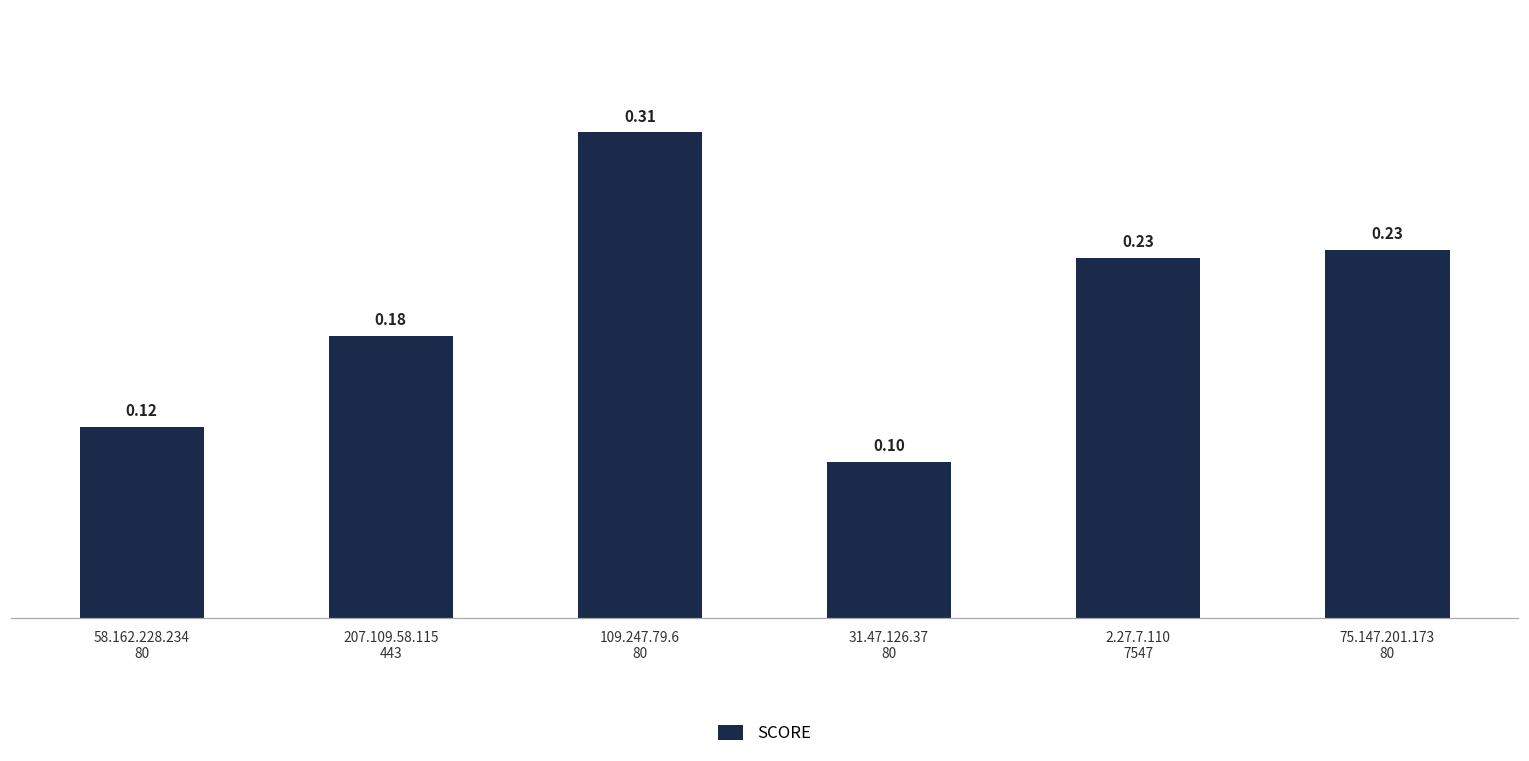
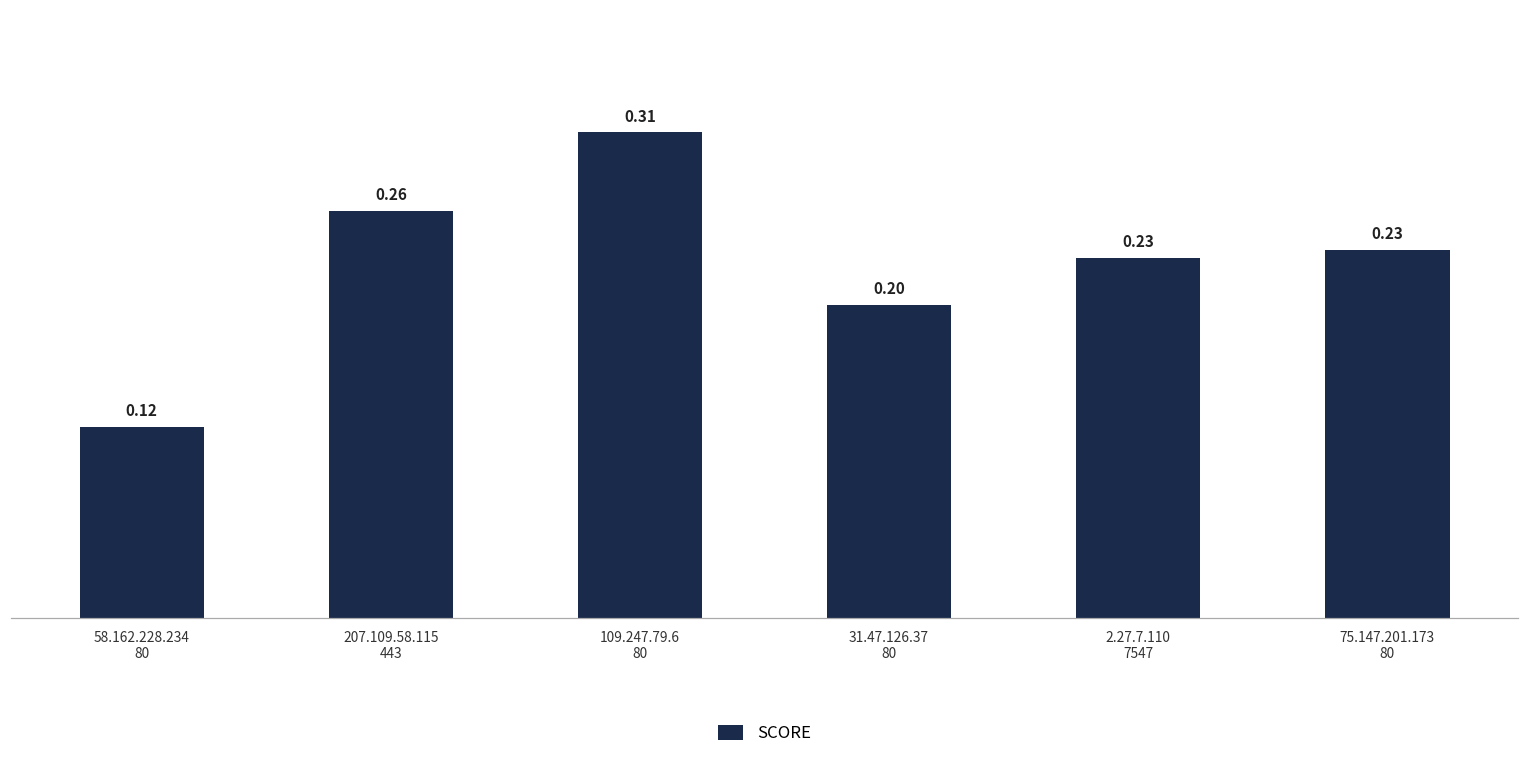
  {
    "58.162.228.234 80": 0.12,
-   "207.109.58.115 443": 0.18,
+   "207.109.58.115 443": 0.26,
    "109.247.79.6 80": 0.31,
-   "31.47.126.37 80": 0.10,
+   "31.47.126.37 80": 0.20,
    "2.27.7.110 7547": 0.23,
    "75.147.201.173 80": 0.23
  }
